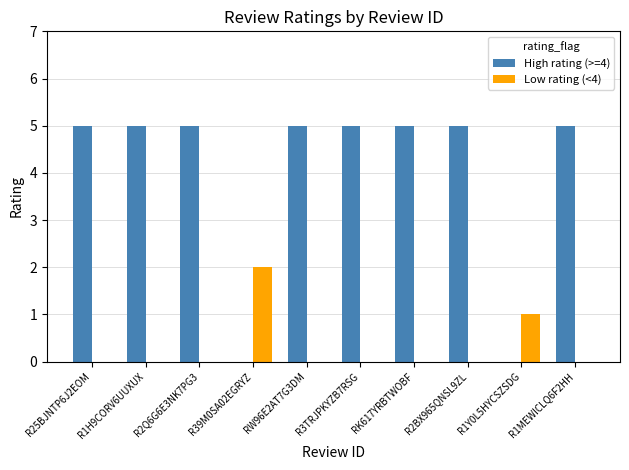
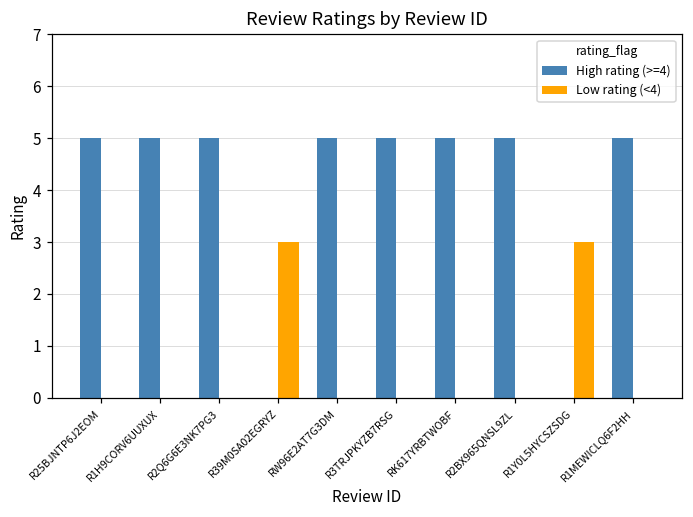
  {
    "High rating (>=4)": {
      "R25BJNTP6J2EOM": 5,
      "R1H9CORV6UUXUX": 5,
      "R2Q6G6E3NK7PG3": 5,
      "R39M0SA02EGRYZ": 0,
      "RW96E2AT7G3DM": 5,
      "R3TRJPKYZB7RSG": 5,
      "RK617YRBTWOBF": 5,
      "R2BX965QNSL9ZL": 5,
      "R1Y0L5HYCSZSDG": 0,
      "R1MEWICLQ6F2HH": 5
    },
    "Low rating (<4)": {
      "R25BJNTP6J2EOM": 0,
      "R1H9CORV6UUXUX": 0,
      "R2Q6G6E3NK7PG3": 0,
-     "R39M0SA02EGRYZ": 2,
+     "R39M0SA02EGRYZ": 3,
      "RW96E2AT7G3DM": 0,
      "R3TRJPKYZB7RSG": 0,
      "RK617YRBTWOBF": 0,
      "R2BX965QNSL9ZL": 0,
-     "R1Y0L5HYCSZSDG": 1,
+     "R1Y0L5HYCSZSDG": 3,
      "R1MEWICLQ6F2HH": 0
    }
  }
